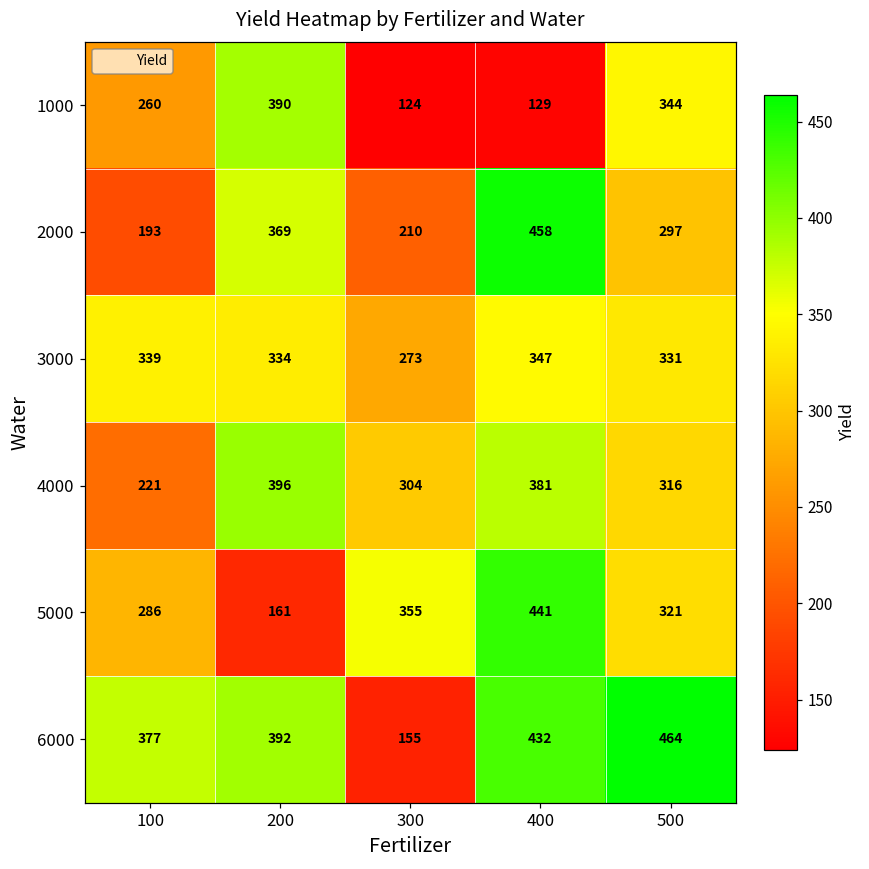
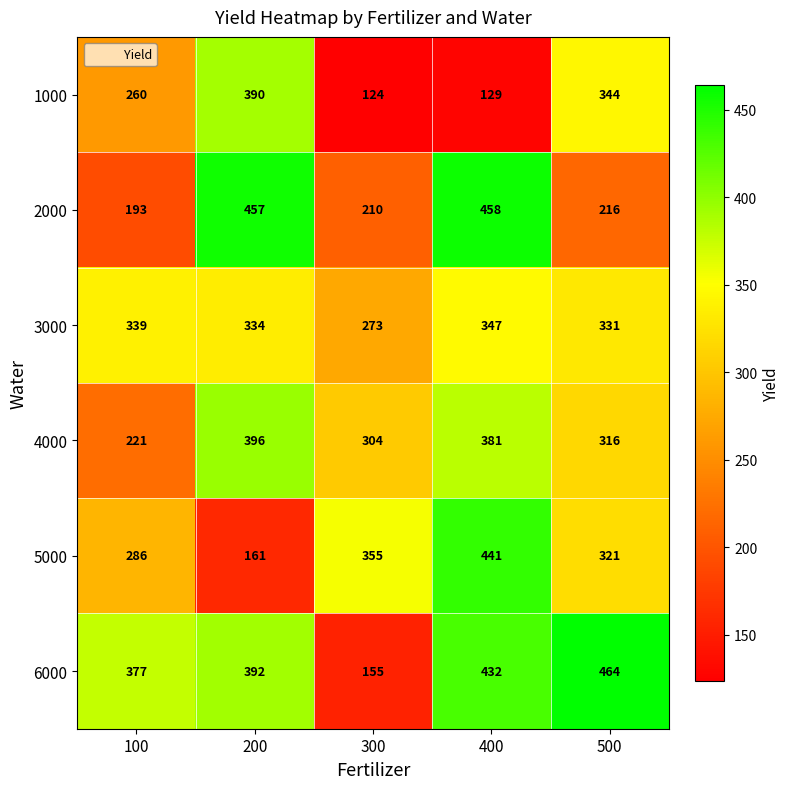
  {
    "1000": {
      "100": 260,
      "200": 390,
      "300": 124,
      "400": 129,
      "500": 344
    },
    "2000": {
      "100": 193,
-     "200": 369,
+     "200": 457,
      "300": 210,
      "400": 458,
-     "500": 297
+     "500": 216
    },
    "3000": {
      "100": 339,
      "200": 334,
      "300": 273,
      "400": 347,
      "500": 331
    },
    "4000": {
      "100": 221,
      "200": 396,
      "300": 304,
      "400": 381,
      "500": 316
    },
    "5000": {
      "100": 286,
      "200": 161,
      "300": 355,
      "400": 441,
      "500": 321
    },
    "6000": {
      "100": 377,
      "200": 392,
      "300": 155,
      "400": 432,
      "500": 464
    }
  }
